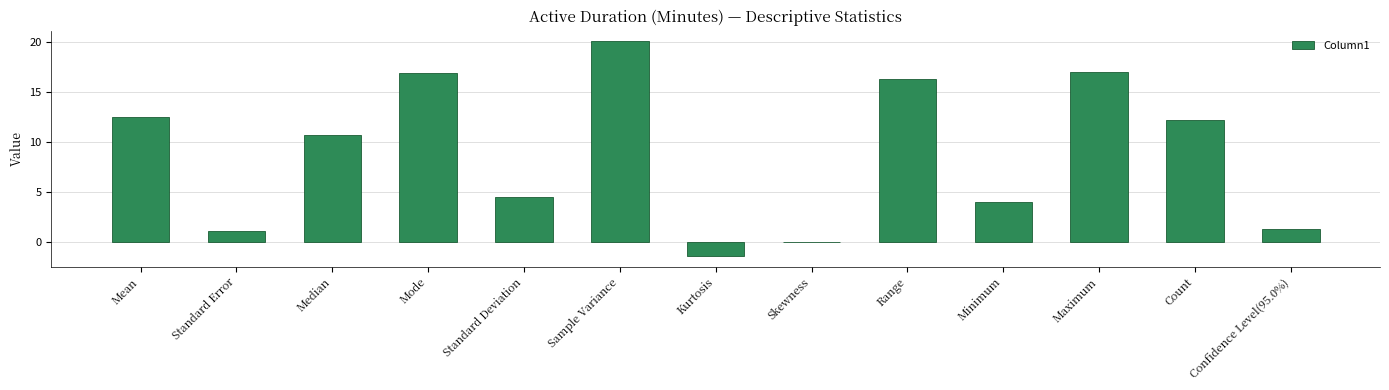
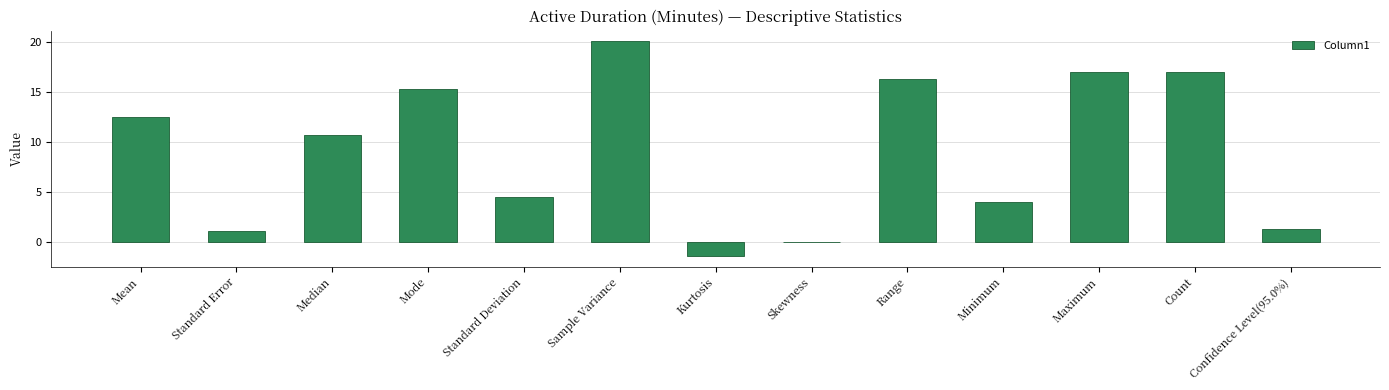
  {
    "Mean": 13,
    "Standard Error": 1,
    "Median": 11,
-   "Mode": 17,
+   "Mode": 15,
    "Standard Deviation": 4,
    "Sample Variance": 20,
    "Kurtosis": -1,
    "Range": 16,
    "Minimum": 4,
    "Maximum": 17,
-   "Count": 12,
+   "Count": 17,
    "Confidence Level(95.0%)": 1
  }
